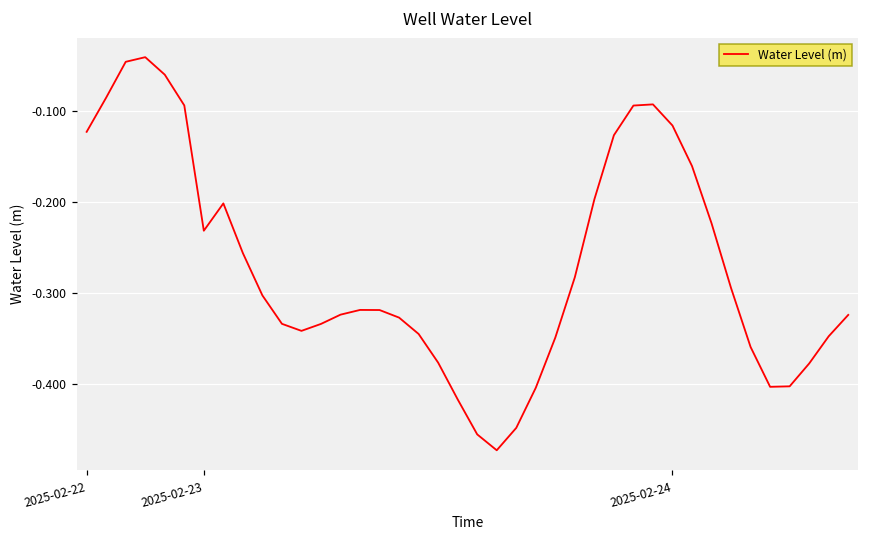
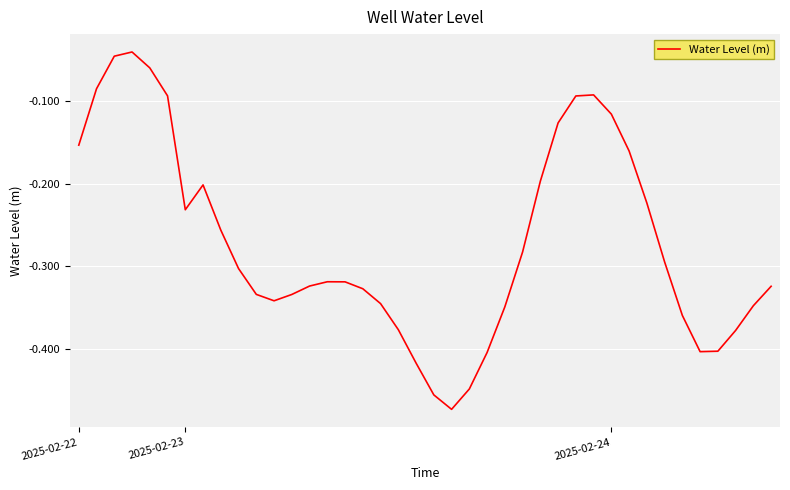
  {
-   "2025-02-22": -0.12,
+   "2025-02-22": -0.15,
    "2025-02-23": -0.23,
    "2025-02-24": -0.12
  }
